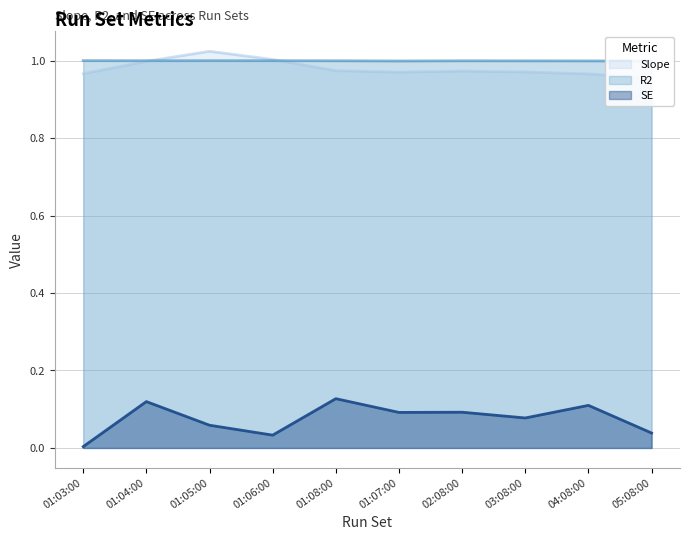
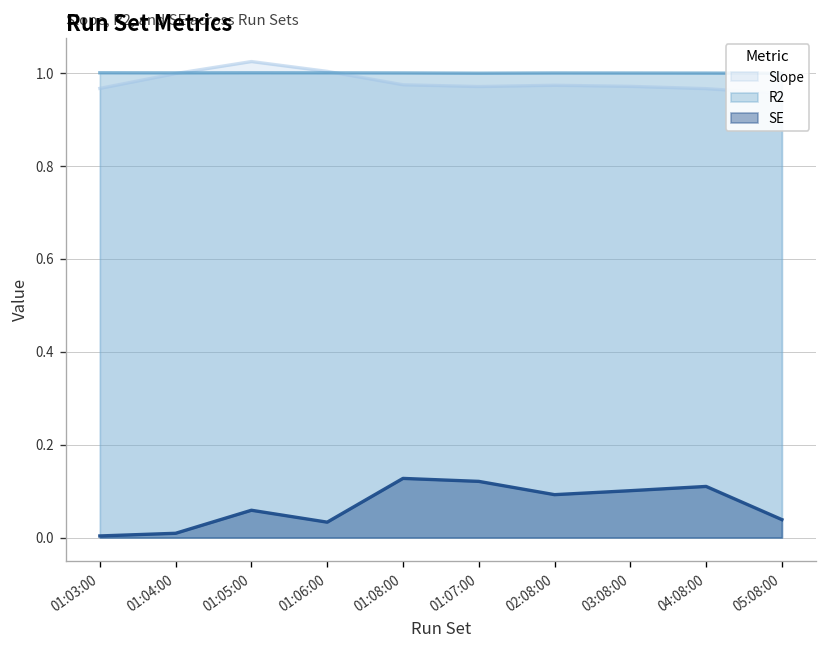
  {
    "SE": {
      "01:03:00": 0.00,
-     "01:04:00": 0.12,
+     "01:04:00": 0.01,
      "01:05:00": 0.06,
      "01:06:00": 0.03,
      "01:08:00": 0.13,
-     "01:07:00": 0.09,
+     "01:07:00": 0.12,
      "02:08:00": 0.09,
-     "03:08:00": 0.08,
+     "03:08:00": 0.10,
      "04:08:00": 0.11,
      "05:08:00": 0.04
    }
  }
